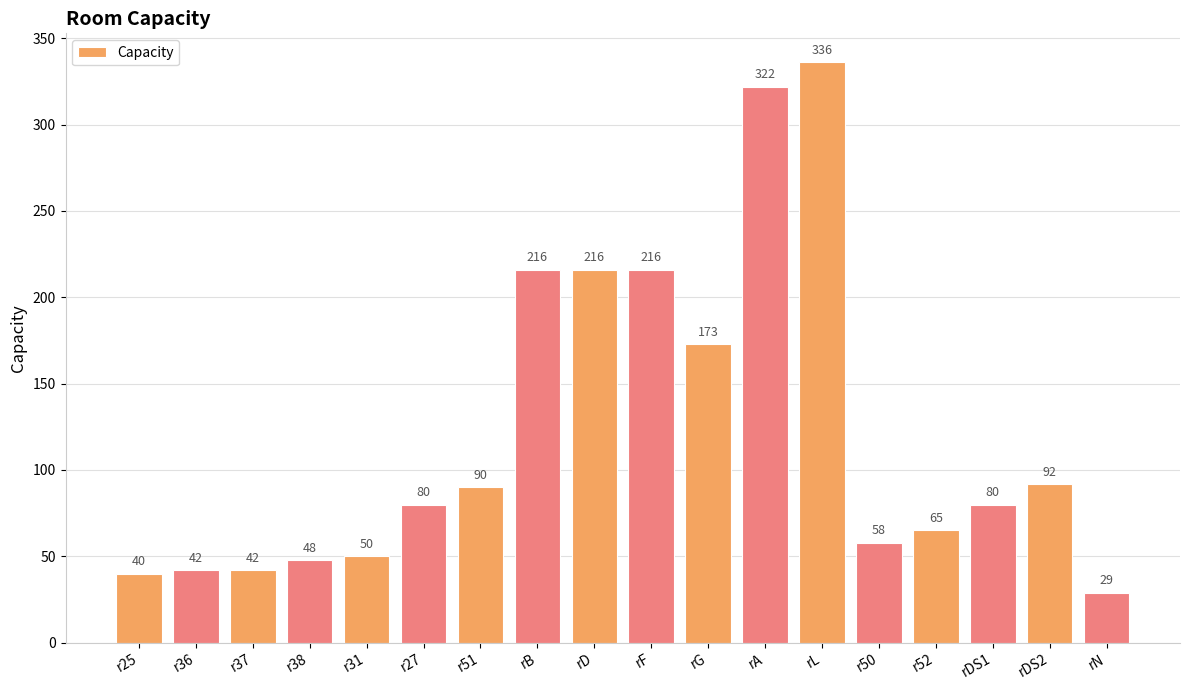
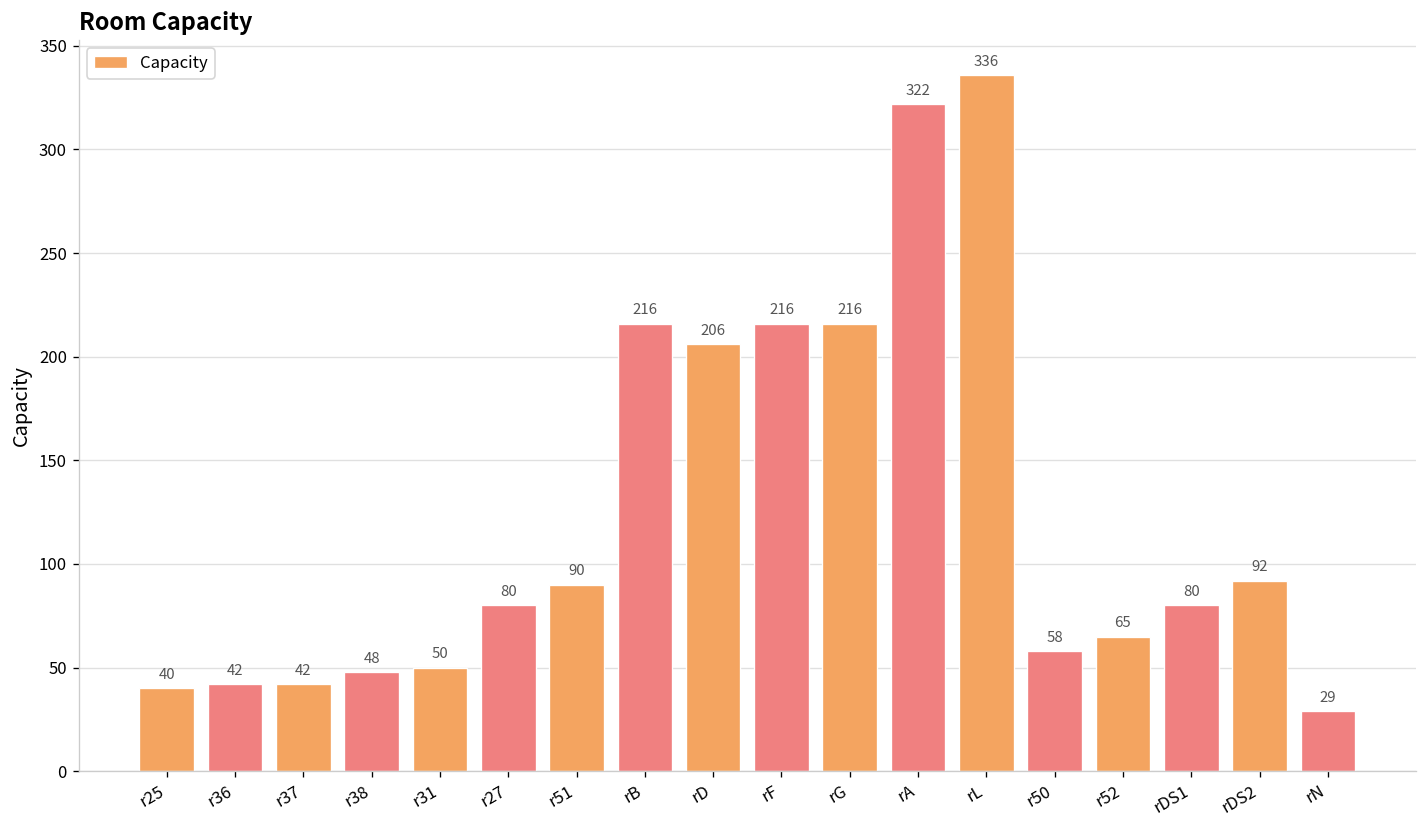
  {
    "r25": 40,
    "r36": 42,
    "r37": 42,
    "r38": 48,
    "r31": 50,
    "r27": 80,
    "r51": 90,
    "rB": 216,
-   "rD": 216,
+   "rD": 206,
    "rF": 216,
-   "rG": 173,
+   "rG": 216,
    "rA": 322,
    "rL": 336,
    "r50": 58,
    "r52": 65,
    "rDS1": 80,
    "rDS2": 92,
    "rN": 29
  }
